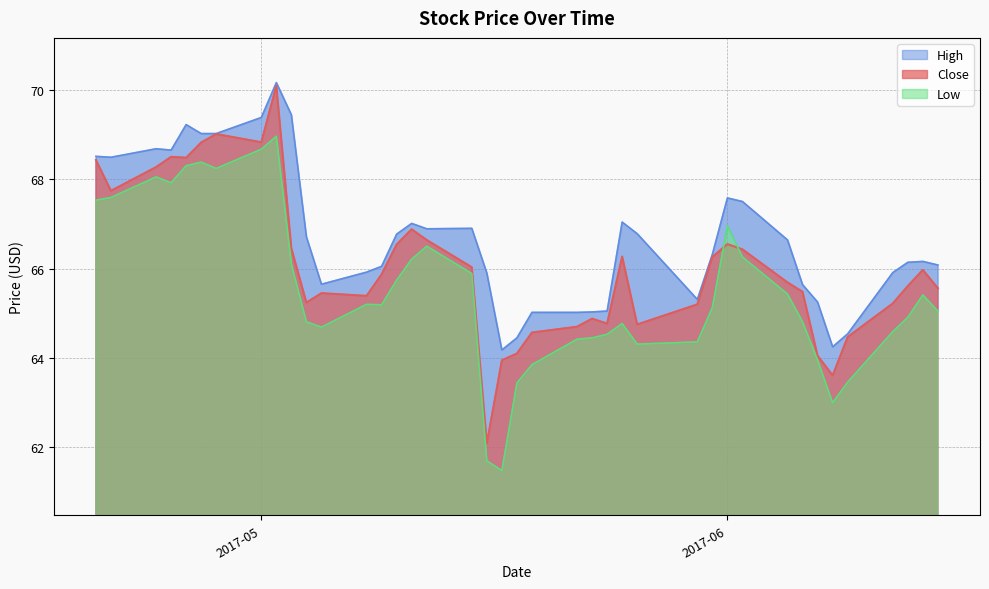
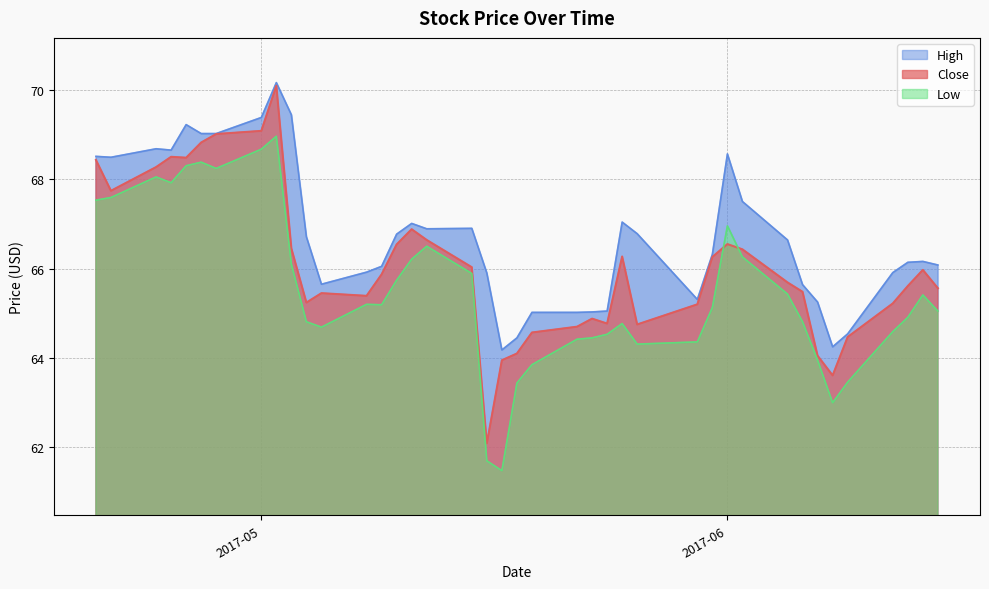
  {
    "High": {
      "2017-05": 69.4,
-     "2017-06": 67.6
+     "2017-06": 68.6
    },
    "Close": {
-     "2017-05": 68.8,
+     "2017-05": 69.1,
      "2017-06": 66.5
    },
    "Low": {
      "2017-05": 68.7,
      "2017-06": 67.0
    }
  }
